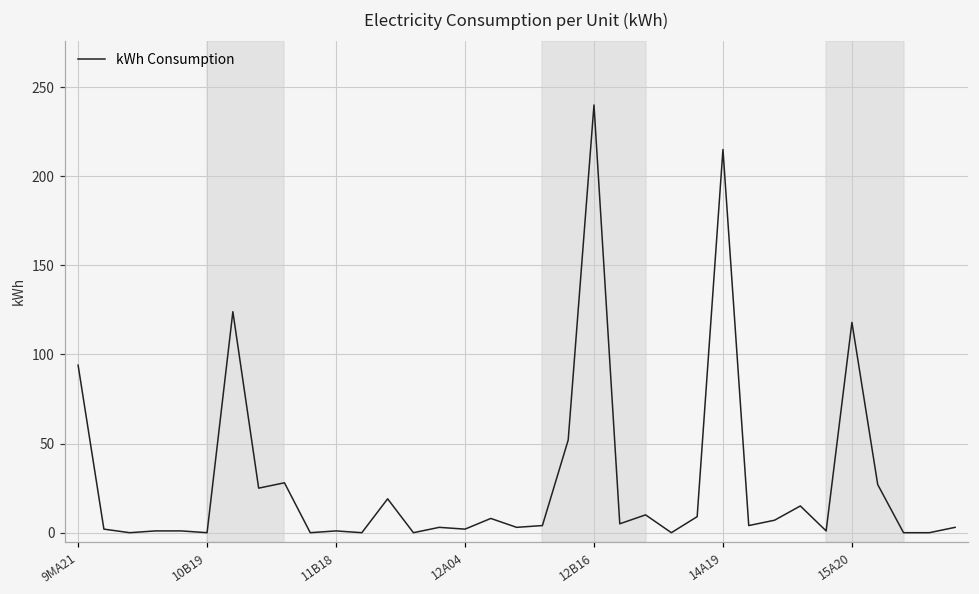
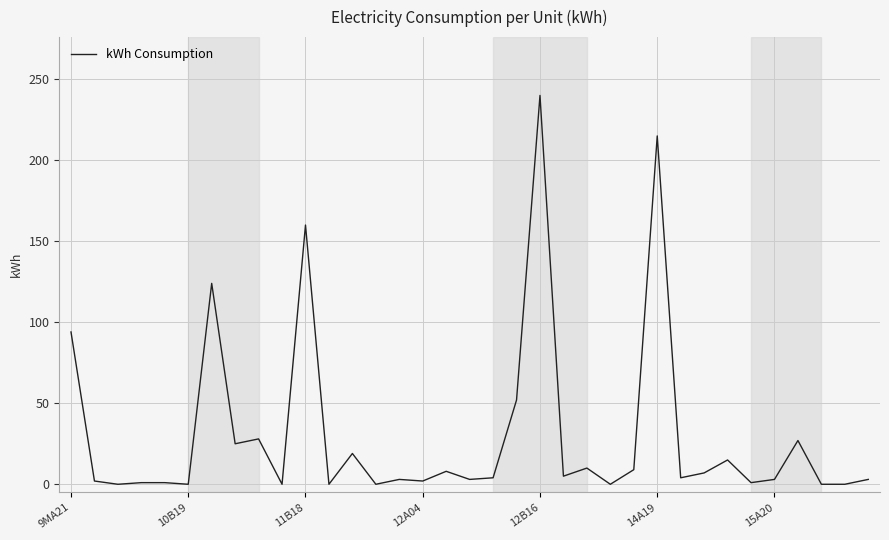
  {
    "9MA21": 94,
    "10B19": 0,
-   "11B18": 1,
+   "11B18": 160,
    "12A04": 2,
    "12B16": 240,
    "14A19": 215,
-   "15A20": 118
+   "15A20": 3
  }
